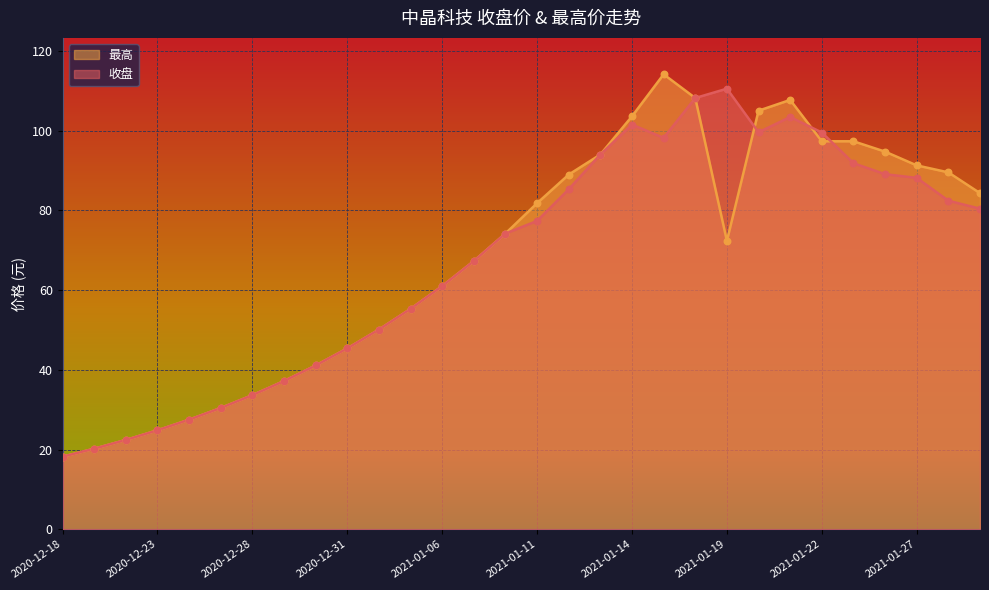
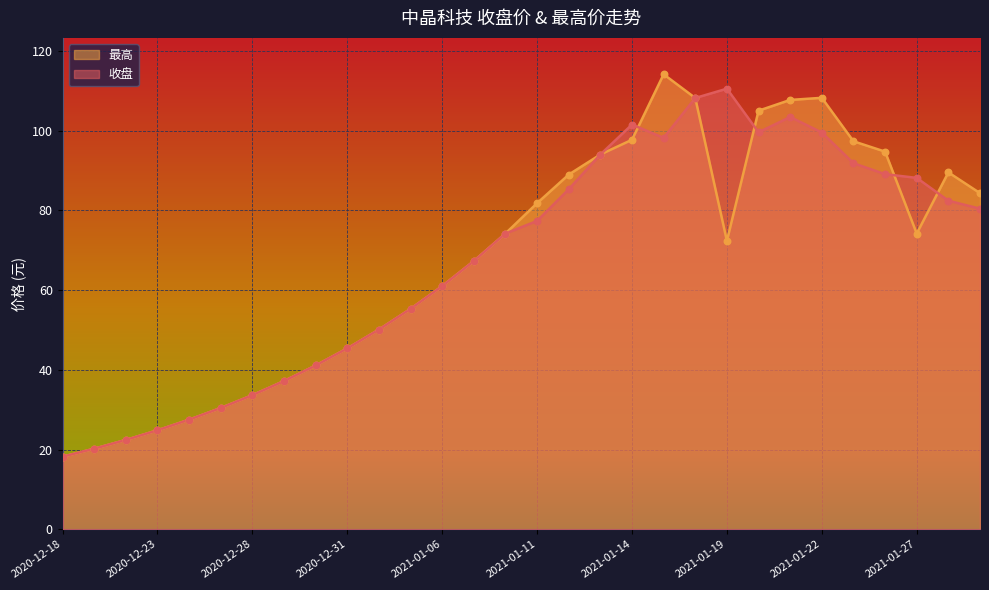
  {
    "最高": {
      "2021-01-11": 82,
-     "2021-01-14": 104,
+     "2021-01-14": 98,
      "2021-01-19": 72,
-     "2021-01-22": 97,
-     "2021-01-27": 91
+     "2021-01-22": 108,
+     "2021-01-27": 74
    },
    "收盘": {
      "2021-01-11": 77,
      "2021-01-14": 101,
      "2021-01-19": 110,
      "2021-01-22": 100,
      "2021-01-27": 88
    }
  }
